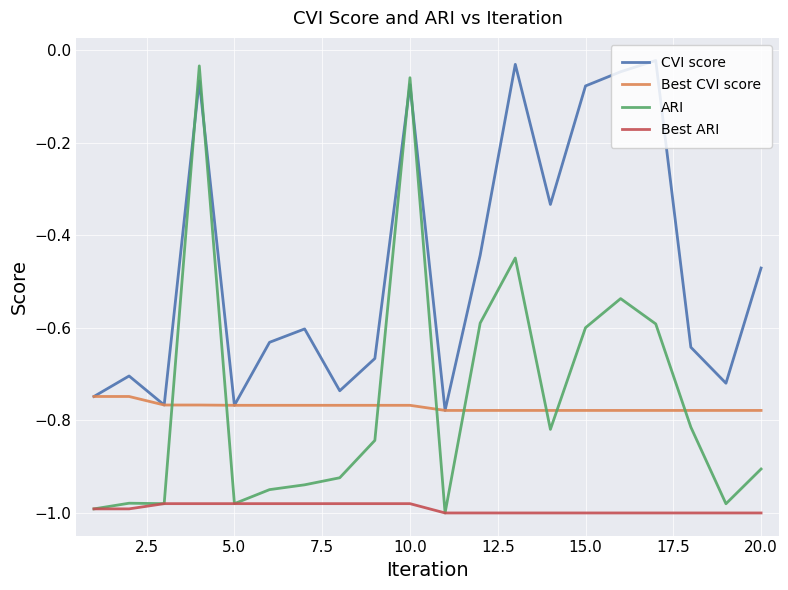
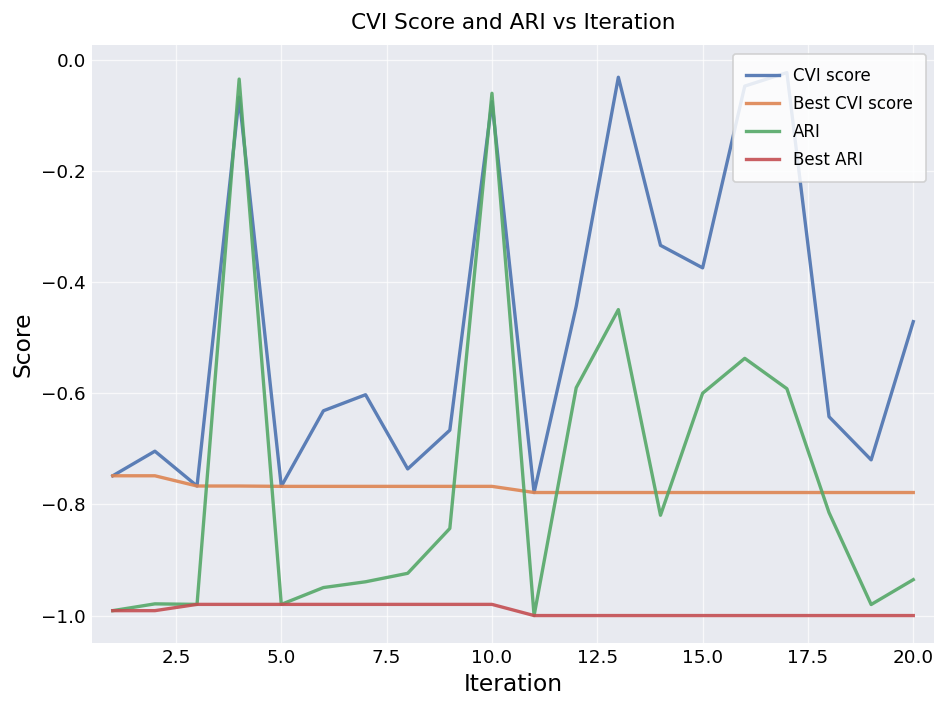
  {
    "CVI score": {
      "10.0": -0.07,
-     "15.0": -0.08,
+     "15.0": -0.37,
      "20.0": -0.47
    },
    "ARI": {
      "10.0": -0.06,
      "15.0": -0.60,
-     "20.0": -0.91
+     "20.0": -0.94
    }
  }
